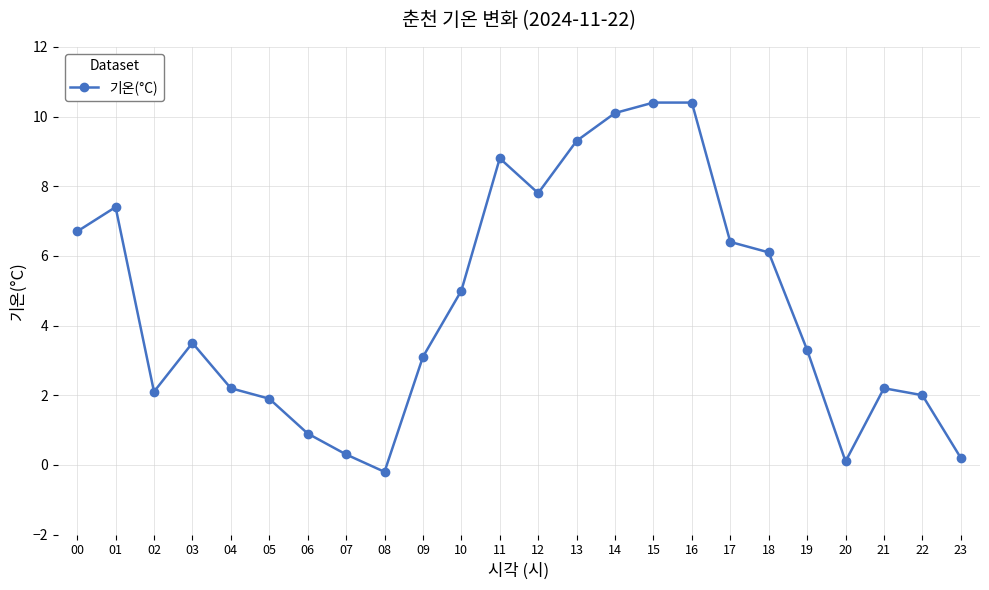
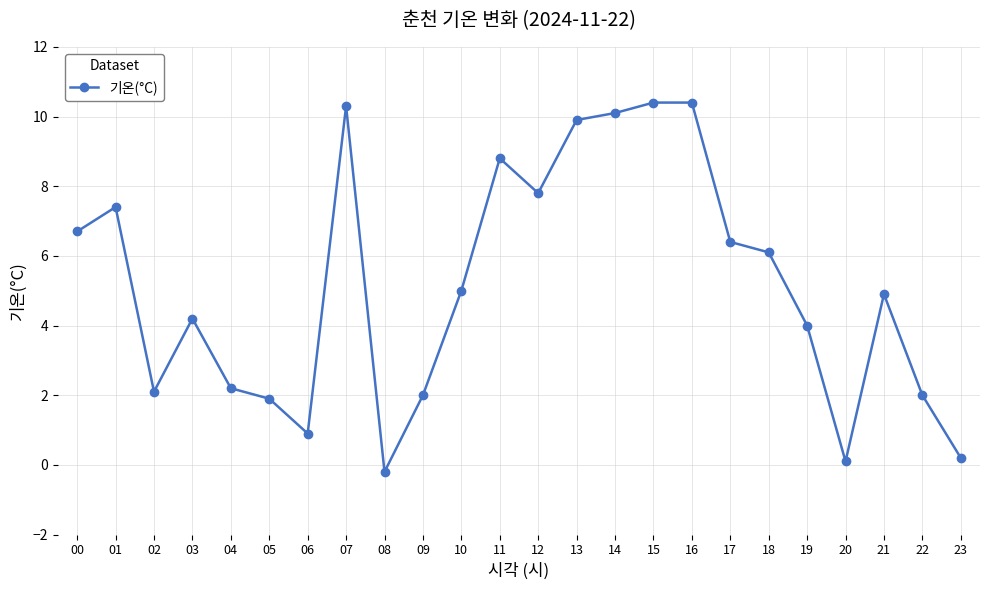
  {
    "00": 6.7,
    "01": 7.4,
    "02": 2.1,
-   "03": 3.5,
+   "03": 4.2,
    "04": 2.2,
    "05": 1.9,
    "06": 0.9,
-   "07": 0.3,
+   "07": 10.3,
    "08": -0.2,
-   "09": 3.1,
+   "09": 2.0,
    "10": 5.0,
    "11": 8.8,
    "12": 7.8,
-   "13": 9.3,
+   "13": 9.9,
    "14": 10.1,
    "15": 10.4,
    "16": 10.4,
    "17": 6.4,
    "18": 6.1,
-   "19": 3.3,
+   "19": 4.0,
    "20": 0.1,
-   "21": 2.2,
+   "21": 4.9,
    "22": 2.0,
    "23": 0.2
  }
